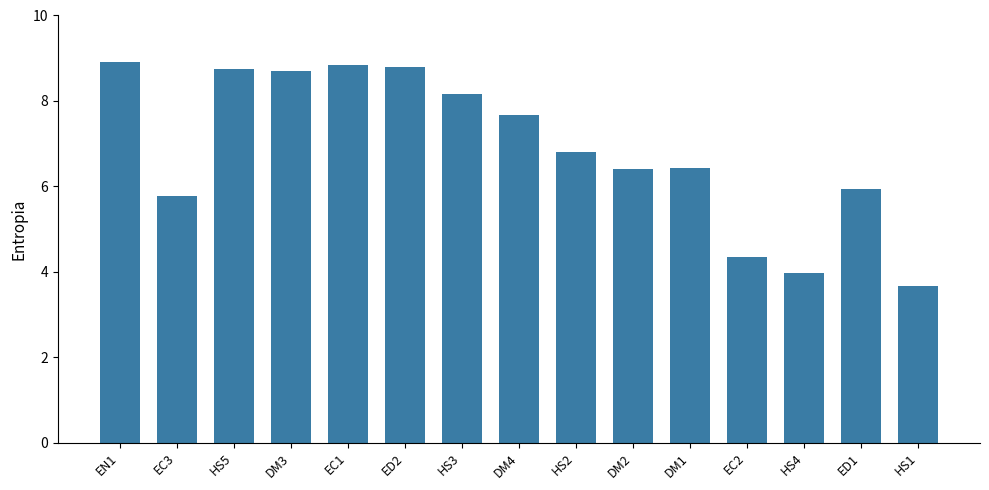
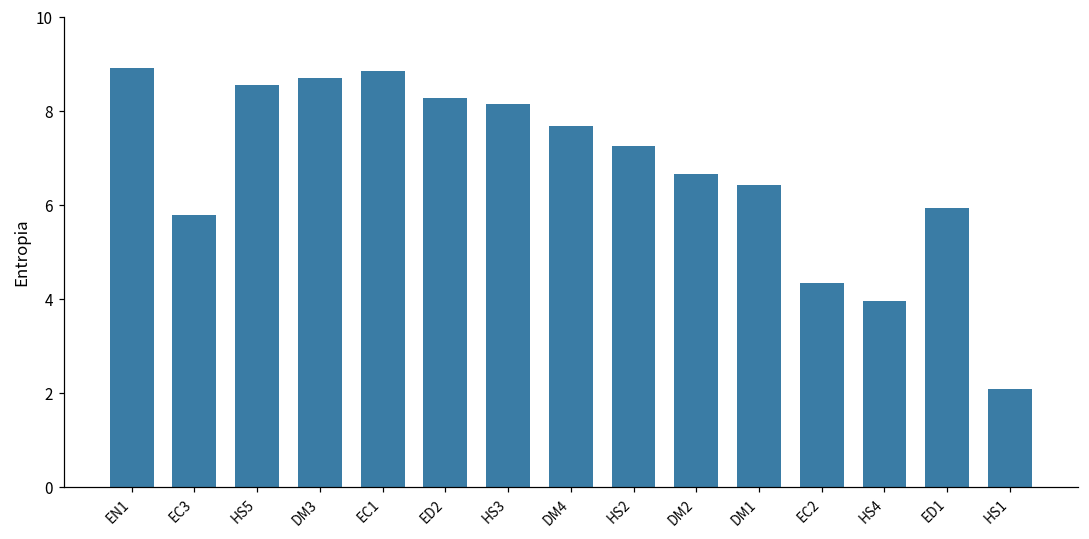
  {
    "EN1": 8.9,
    "EC3": 5.8,
-   "HS5": 8.7,
+   "HS5": 8.6,
    "DM3": 8.7,
    "EC1": 8.8,
-   "ED2": 8.8,
+   "ED2": 8.3,
    "HS3": 8.2,
    "DM4": 7.7,
-   "HS2": 6.8,
-   "DM2": 6.4,
+   "HS2": 7.3,
+   "DM2": 6.7,
    "DM1": 6.4,
    "EC2": 4.3,
    "HS4": 4.0,
    "ED1": 5.9,
-   "HS1": 3.7
+   "HS1": 2.1
  }
